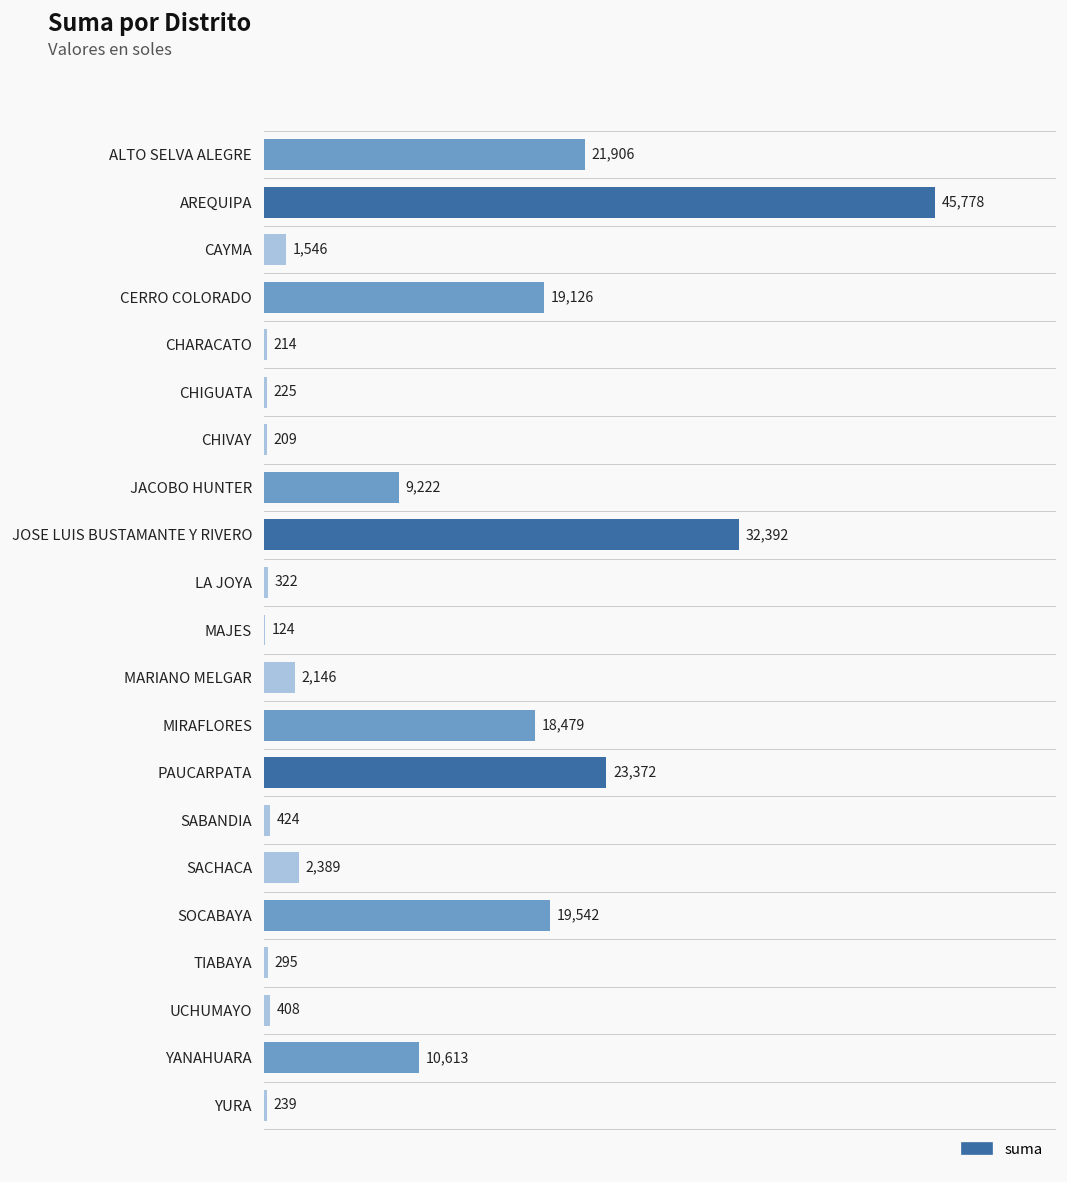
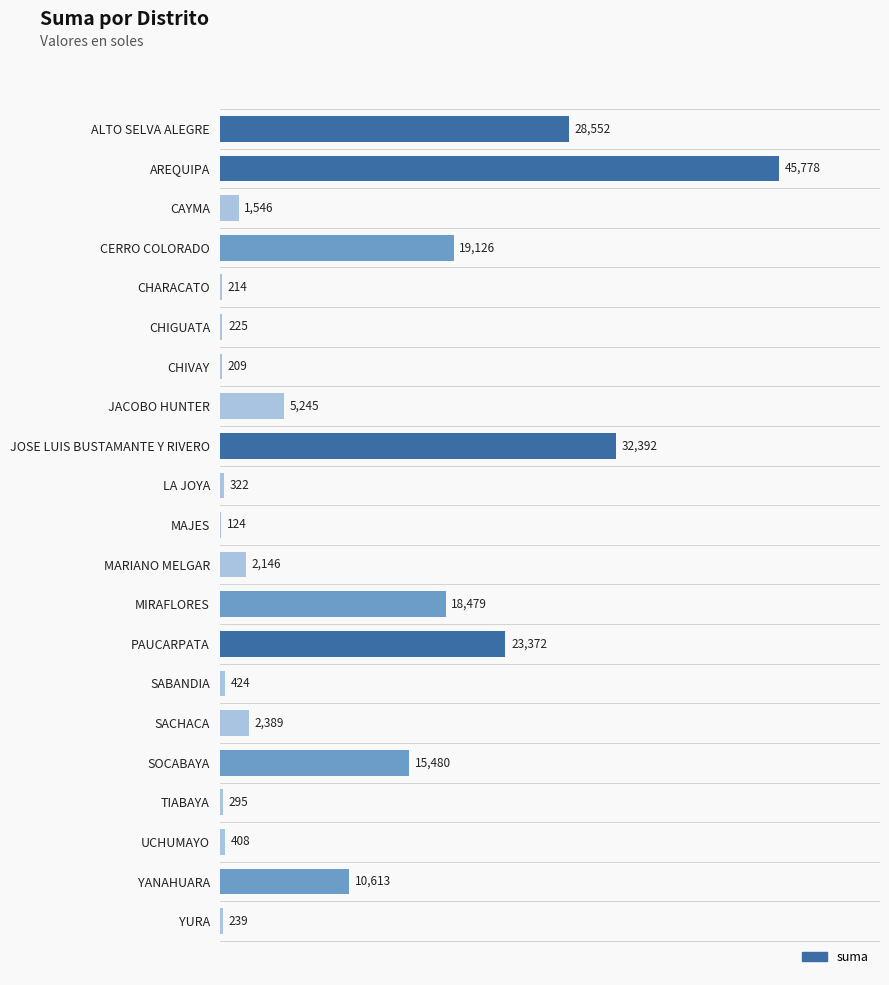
  {
-   "ALTO SELVA ALEGRE": "21,906",
+   "ALTO SELVA ALEGRE": "28,552",
    "AREQUIPA": "45,778",
    "CAYMA": "1,546",
    "CERRO COLORADO": "19,126",
    "CHARACATO": "214",
    "CHIGUATA": "225",
    "CHIVAY": "209",
-   "JACOBO HUNTER": "9,222",
+   "JACOBO HUNTER": "5,245",
    "JOSE LUIS BUSTAMANTE Y RIVERO": "32,392",
    "LA JOYA": "322",
    "MAJES": "124",
    "MARIANO MELGAR": "2,146",
    "MIRAFLORES": "18,479",
    "PAUCARPATA": "23,372",
    "SABANDIA": "424",
    "SACHACA": "2,389",
-   "SOCABAYA": "19,542",
+   "SOCABAYA": "15,480",
    "TIABAYA": "295",
    "UCHUMAYO": "408",
    "YANAHUARA": "10,613",
    "YURA": "239"
  }
